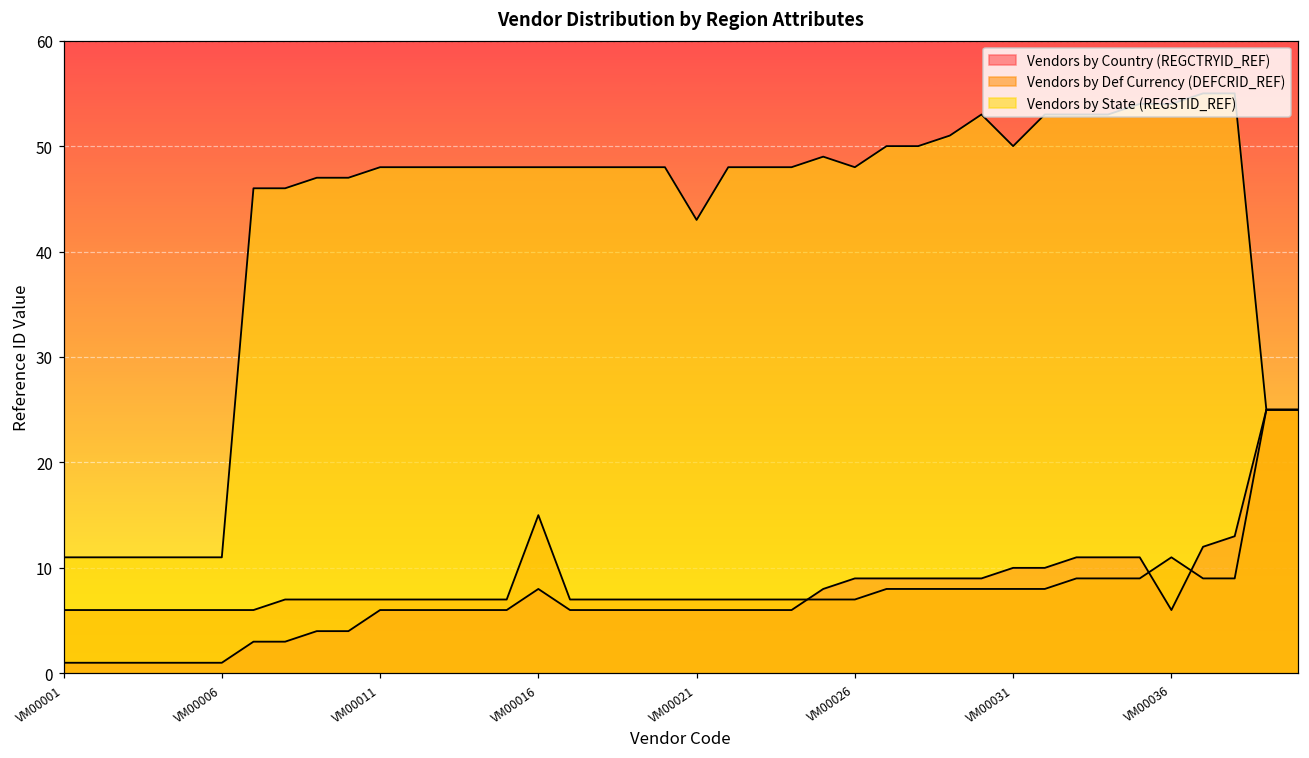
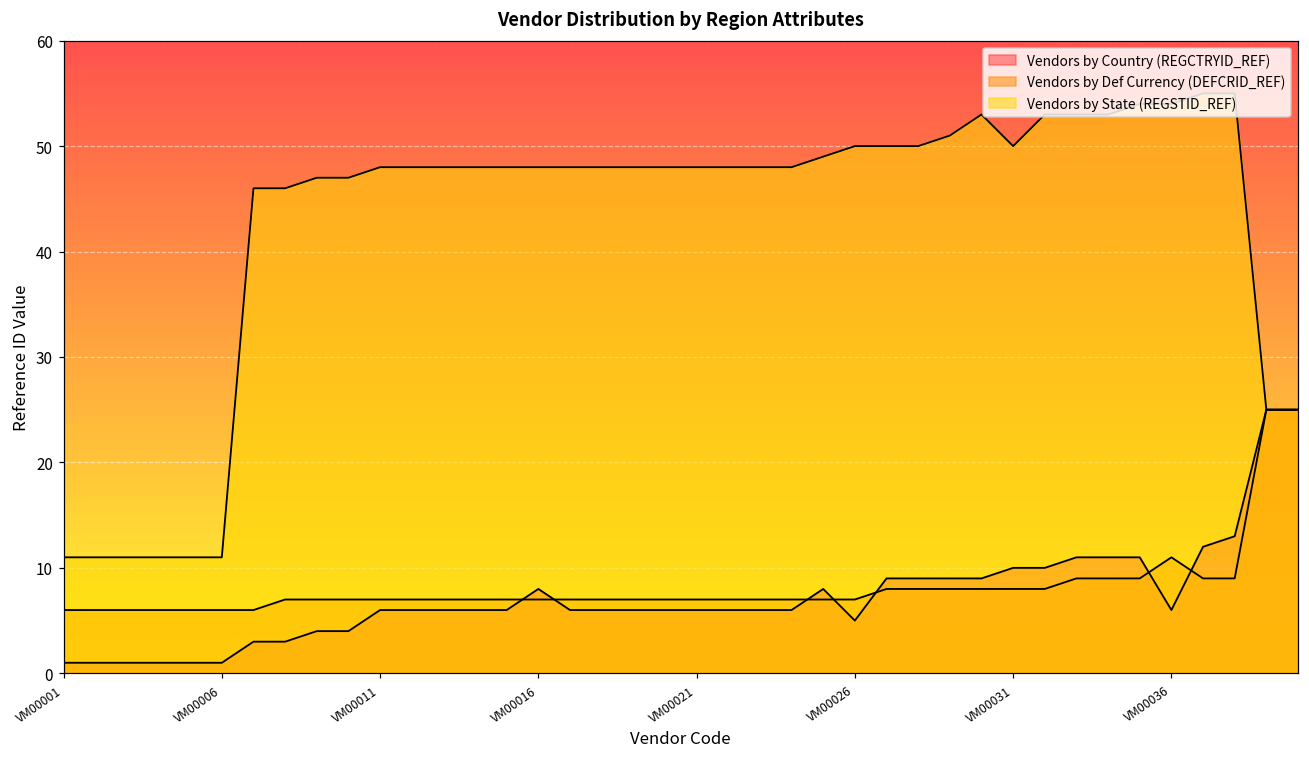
  {
    "Vendors by Country (REGCTRYID_REF)": {
      "VM00001": 1,
      "VM00006": 1,
      "VM00011": 6,
      "VM00016": 8,
      "VM00021": 6,
-     "VM00026": 9,
+     "VM00026": 5,
      "VM00031": 10,
      "VM00036": 6
    },
    "Vendors by Def Currency (DEFCRID_REF)": {
      "VM00001": 6,
      "VM00006": 6,
      "VM00011": 7,
-     "VM00016": 15,
+     "VM00016": 7,
      "VM00021": 7,
      "VM00026": 7,
      "VM00031": 8,
      "VM00036": 11
    },
    "Vendors by State (REGSTID_REF)": {
      "VM00001": 11,
      "VM00006": 11,
      "VM00011": 48,
      "VM00016": 48,
-     "VM00021": 43,
-     "VM00026": 48,
+     "VM00021": 48,
+     "VM00026": 50,
      "VM00031": 50
    }
  }
